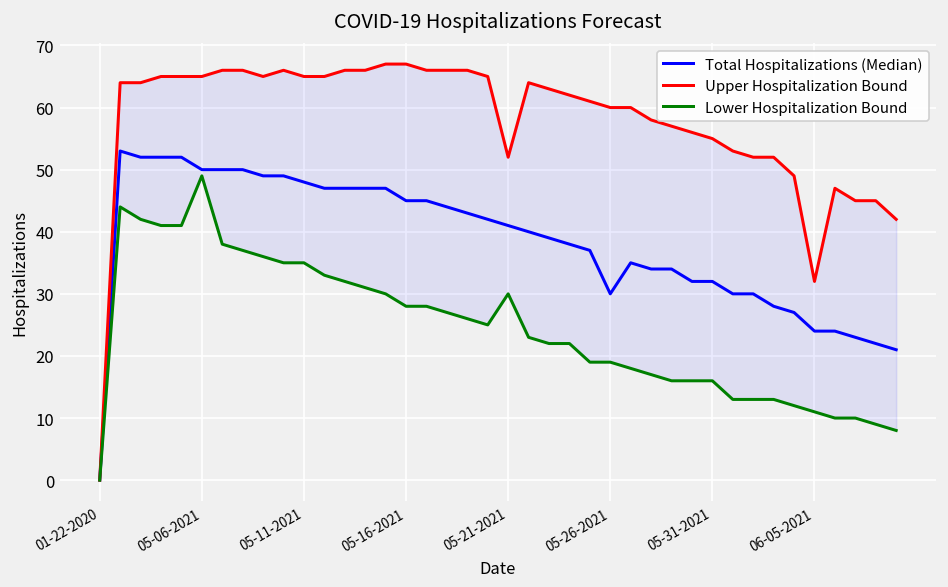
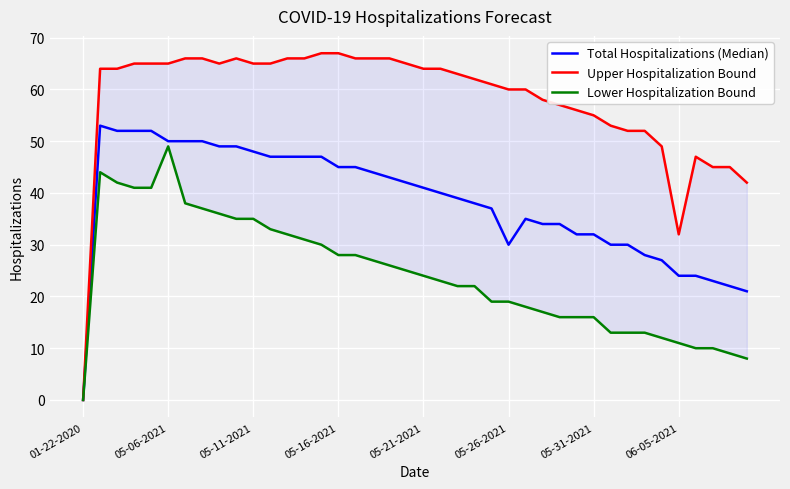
  {
    "Total Hospitalizations (Median)": {
      "05-06-2021": 50,
      "05-11-2021": 48,
      "05-16-2021": 45,
      "05-21-2021": 41,
      "05-26-2021": 30,
      "05-31-2021": 32,
      "06-05-2021": 24
    },
    "Upper Hospitalization Bound": {
      "05-06-2021": 65,
      "05-11-2021": 65,
      "05-16-2021": 67,
-     "05-21-2021": 52,
+     "05-21-2021": 64,
      "05-26-2021": 60,
      "05-31-2021": 55,
      "06-05-2021": 32
    },
    "Lower Hospitalization Bound": {
      "05-06-2021": 49,
      "05-11-2021": 35,
      "05-16-2021": 28,
-     "05-21-2021": 30,
+     "05-21-2021": 24,
      "05-26-2021": 19,
      "05-31-2021": 16,
      "06-05-2021": 11
    }
  }
